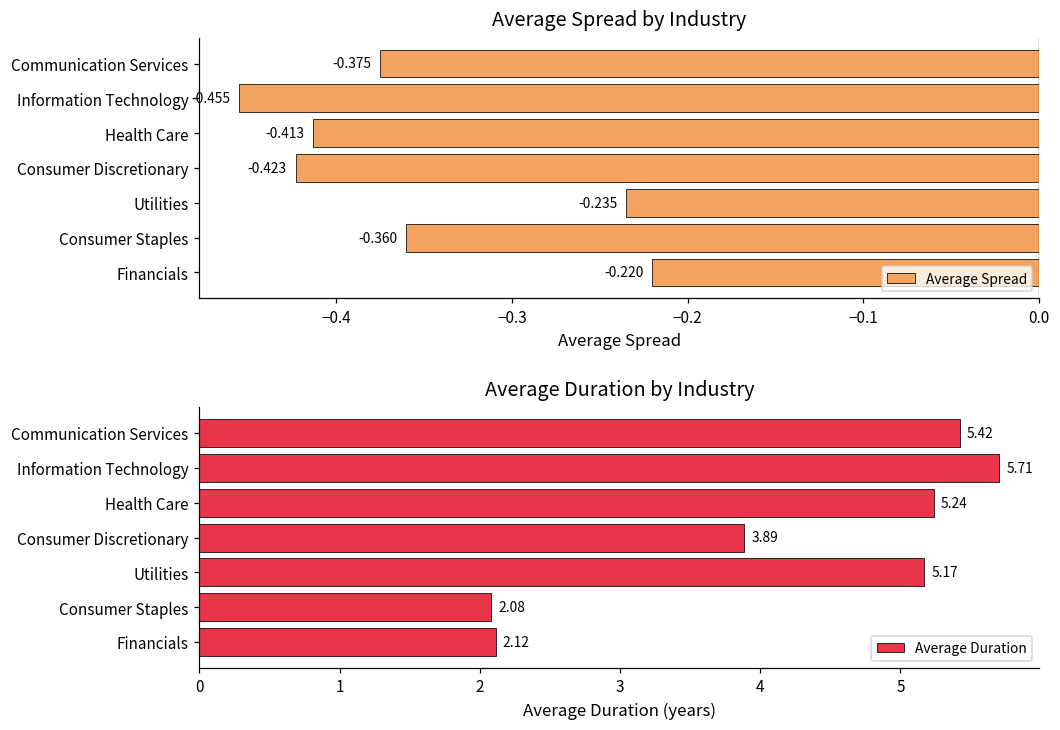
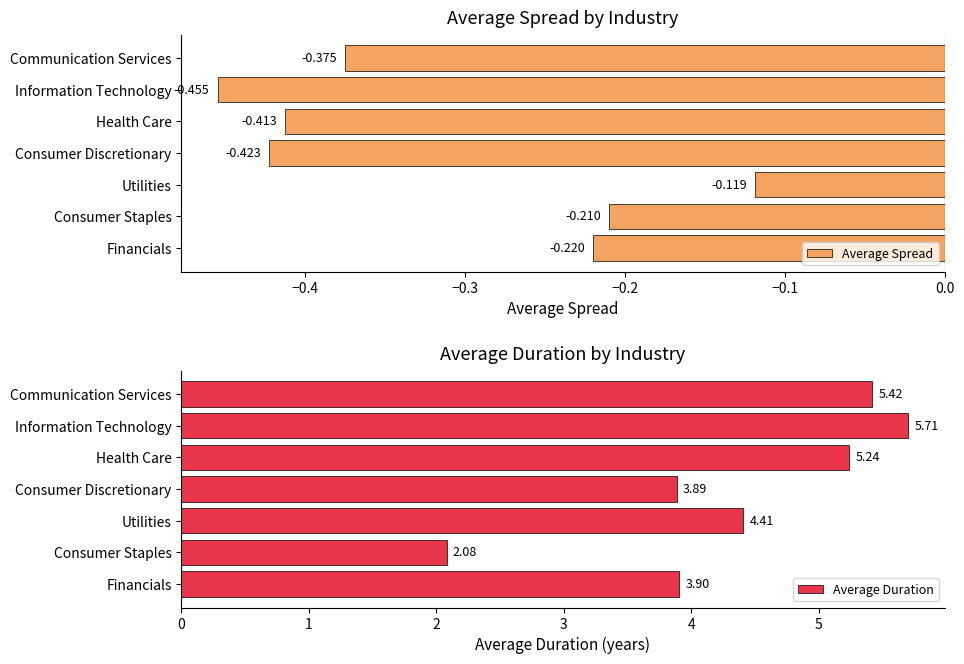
  {
    "Average Spread by Industry": {
      "Communication Services": -0.375,
      "Information Technology": -0.455,
      "Health Care": -0.413,
      "Consumer Discretionary": -0.423,
-     "Utilities": -0.235,
-     "Consumer Staples": -0.360,
+     "Utilities": -0.119,
+     "Consumer Staples": -0.210,
      "Financials": -0.220
    },
    "Average Duration by Industry": {
      "Communication Services": 5.42,
      "Information Technology": 5.71,
      "Health Care": 5.24,
      "Consumer Discretionary": 3.89,
-     "Utilities": 5.17,
+     "Utilities": 4.41,
      "Consumer Staples": 2.08,
-     "Financials": 2.12
+     "Financials": 3.90
    }
  }
